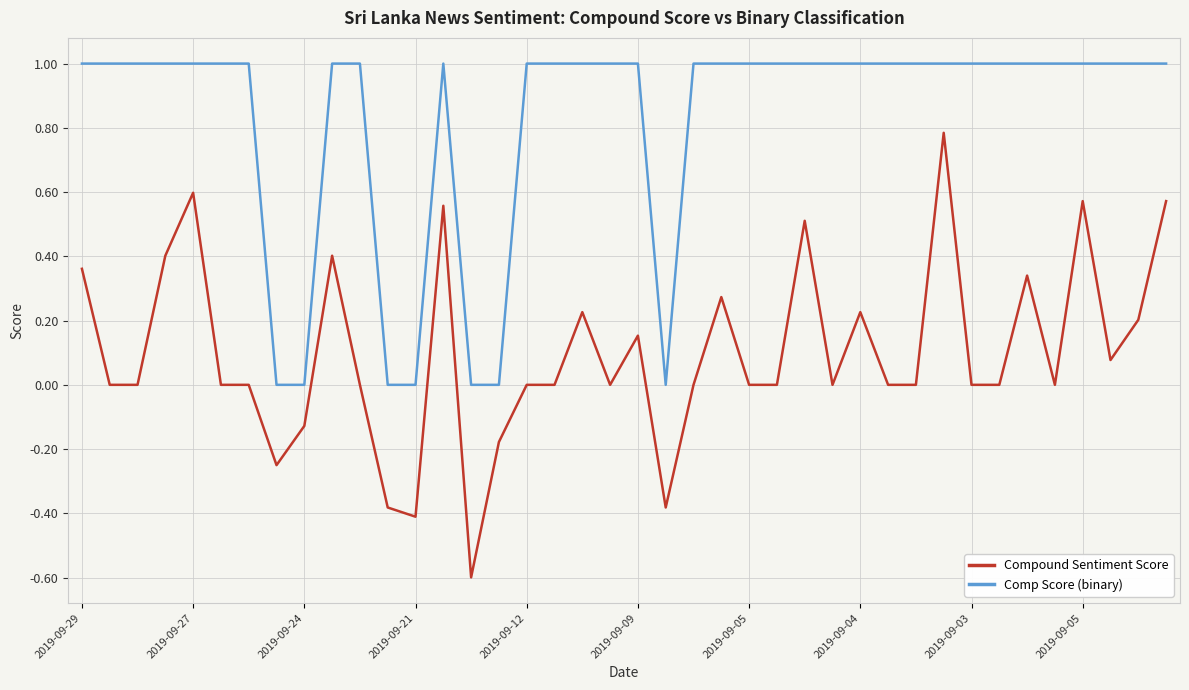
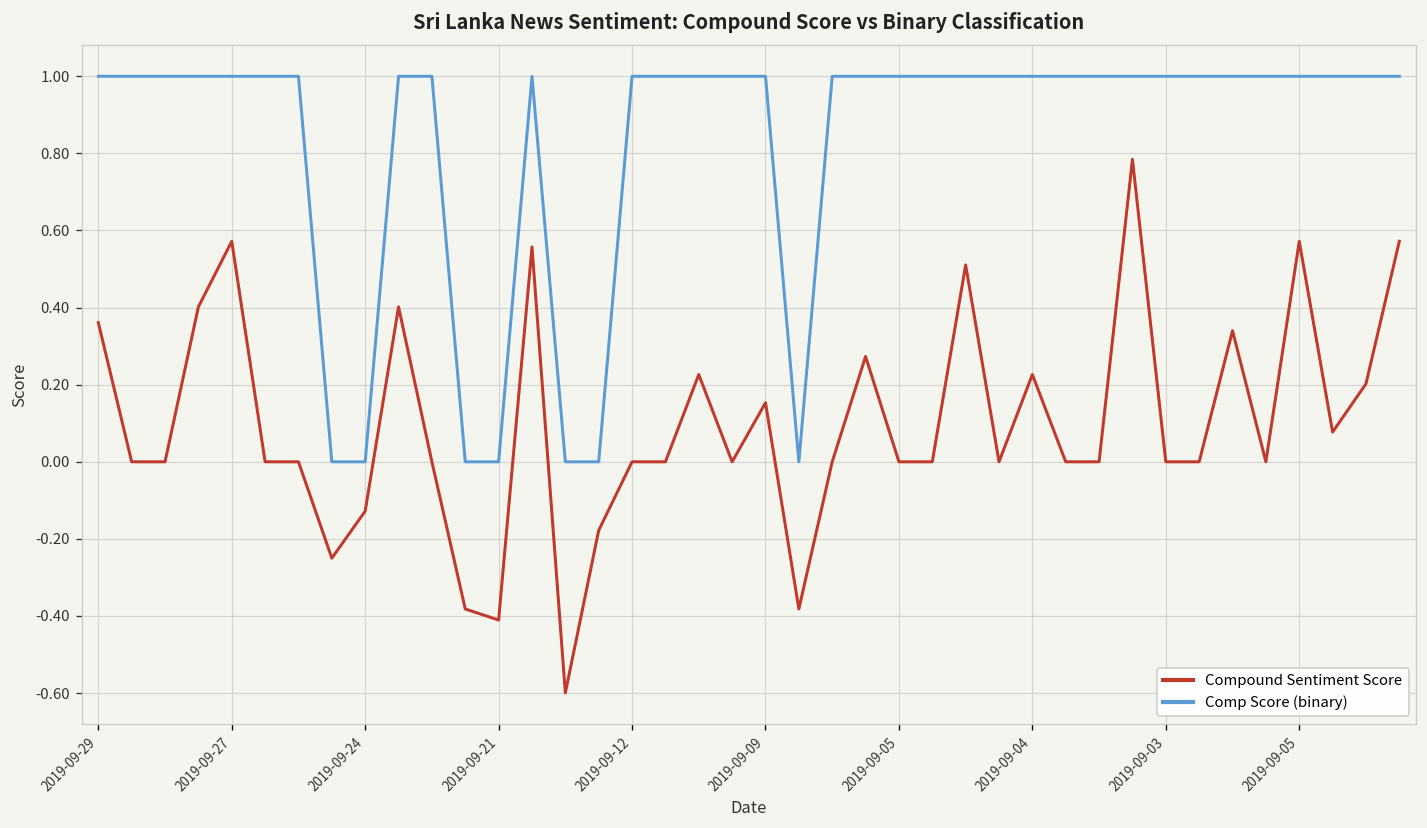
  {
    "Compound Sentiment Score": {
-     "2019-09-27": 0.60,
+     "2019-09-27": 0.57,
      "2019-09-21": -0.41
    },
    "Comp Score (binary)": {
      "2019-09-27": 1.00,
      "2019-09-21": 0.00
    }
  }
